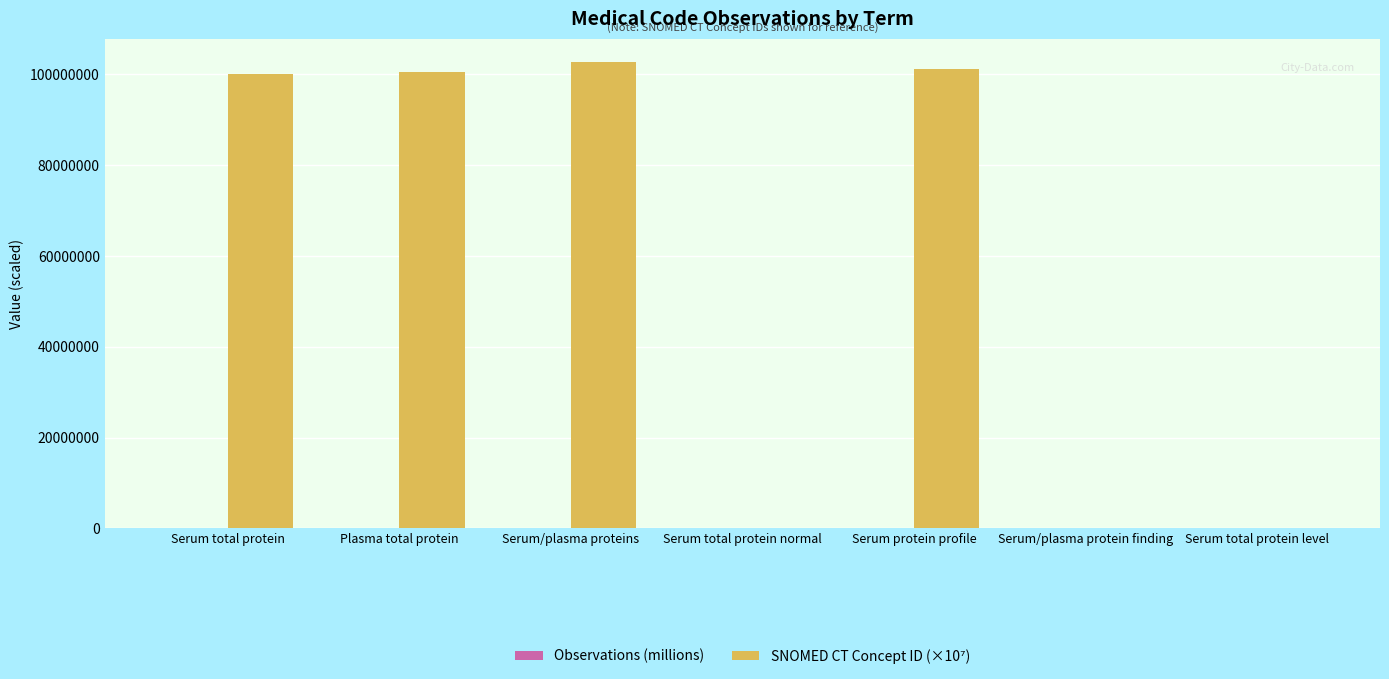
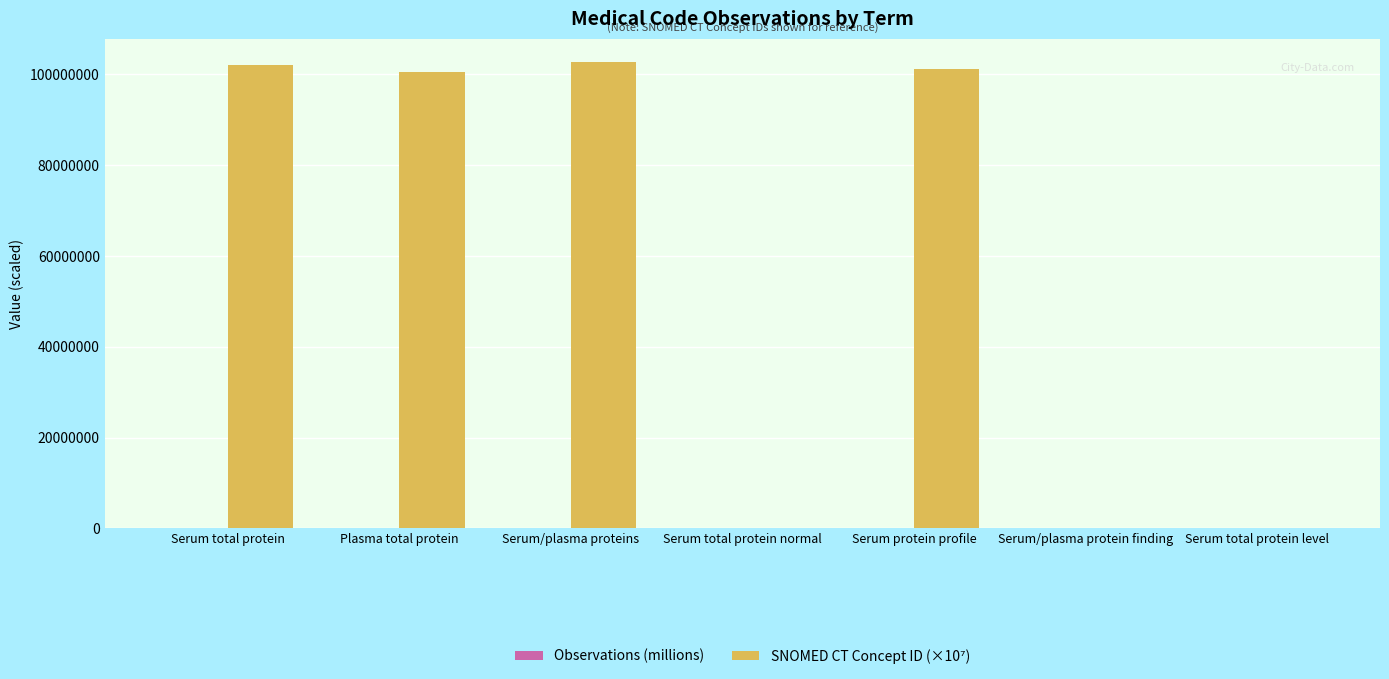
  {
    "SNOMED CT Concept ID (×10⁷)": {
-     "Serum total protein": 100000000,
+     "Serum total protein": 102000000,
      "Plasma total protein": 101000000,
      "Serum/plasma proteins": 103000000,
      "Serum protein profile": 101000000
    }
  }
